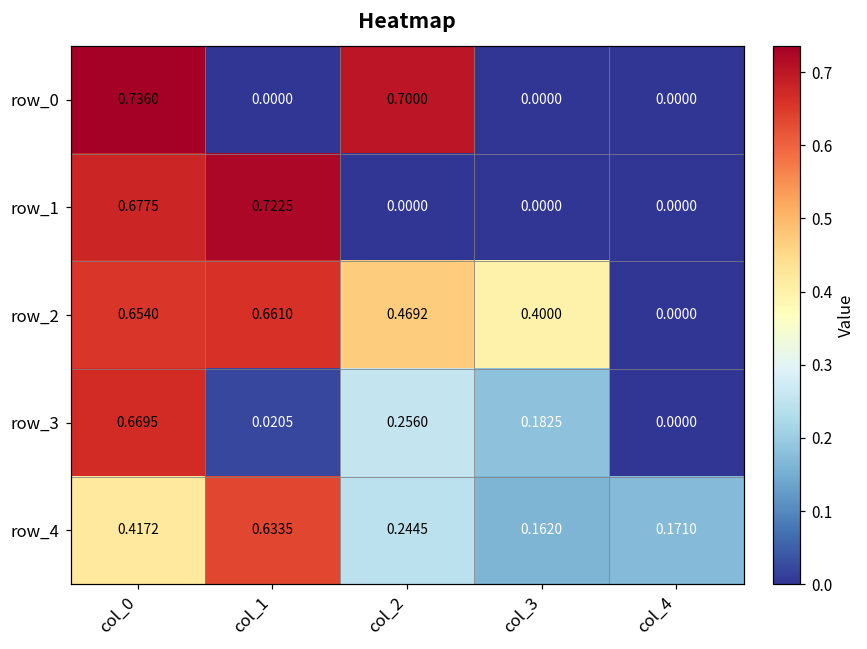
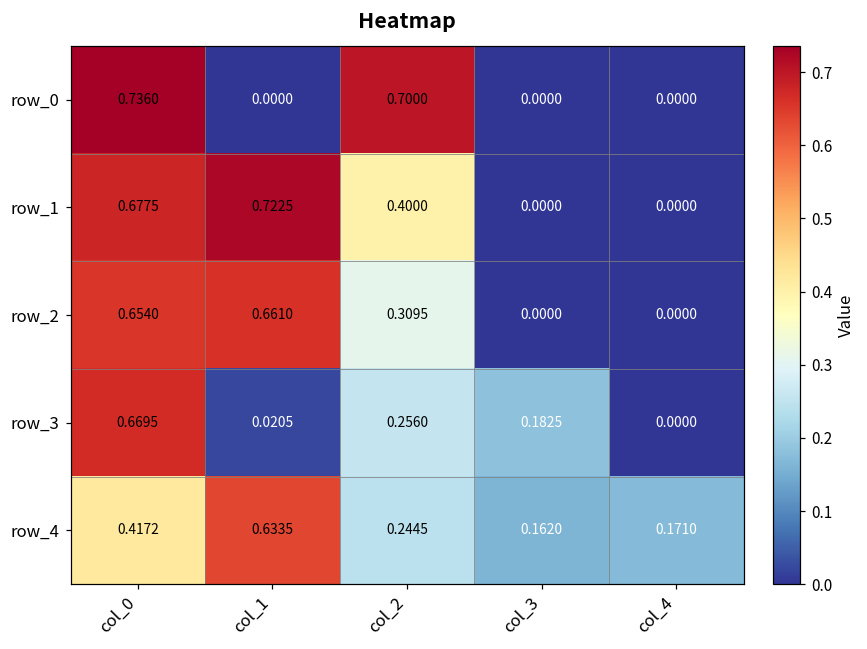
  {
    "row_0": {
      "col_0": 0.7360,
      "col_1": 0.0000,
      "col_2": 0.7000,
      "col_3": 0.0000,
      "col_4": 0.0000
    },
    "row_1": {
      "col_0": 0.6775,
      "col_1": 0.7225,
-     "col_2": 0.0000,
+     "col_2": 0.4000,
      "col_3": 0.0000,
      "col_4": 0.0000
    },
    "row_2": {
      "col_0": 0.6540,
      "col_1": 0.6610,
-     "col_2": 0.4692,
-     "col_3": 0.4000,
+     "col_2": 0.3095,
+     "col_3": 0.0000,
      "col_4": 0.0000
    },
    "row_3": {
      "col_0": 0.6695,
      "col_1": 0.0205,
      "col_2": 0.2560,
      "col_3": 0.1825,
      "col_4": 0.0000
    },
    "row_4": {
      "col_0": 0.4172,
      "col_1": 0.6335,
      "col_2": 0.2445,
      "col_3": 0.1620,
      "col_4": 0.1710
    }
  }
